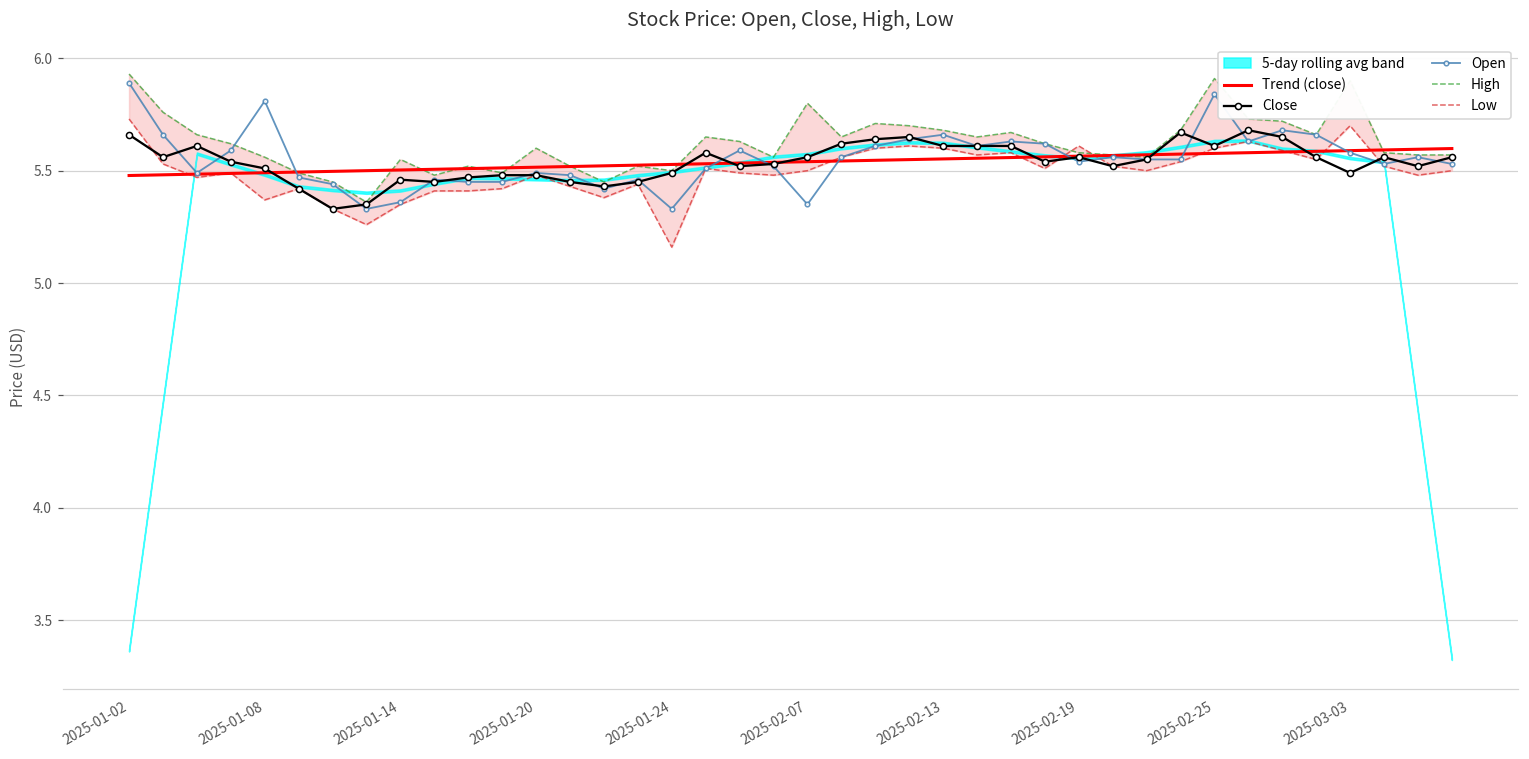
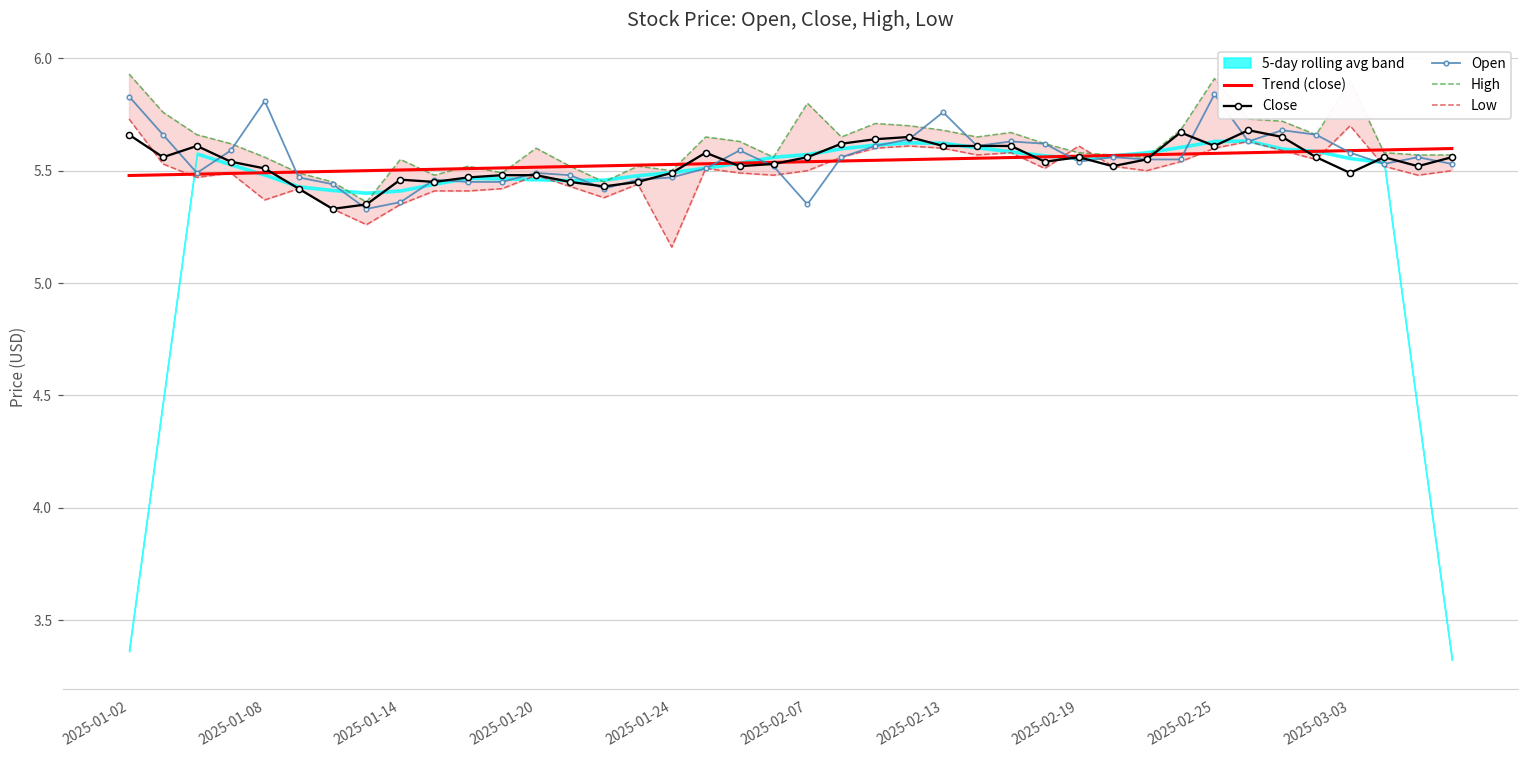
  {
    "Trend (close)": {
      "2025-01-02": 5.48,
      "2025-01-14": 5.50,
      "2025-01-20": 5.52,
      "2025-01-24": 5.53,
      "2025-02-07": 5.54,
      "2025-02-13": 5.55,
      "2025-02-25": 5.58
    },
    "Close": {
      "2025-01-02": 5.66,
      "2025-01-08": 5.51,
      "2025-01-14": 5.46,
      "2025-02-07": 5.56,
      "2025-03-03": 5.49
    },
    "Open": {
-     "2025-01-02": 5.89,
+     "2025-01-02": 5.83,
      "2025-01-08": 5.81,
-     "2025-01-24": 5.33,
+     "2025-01-24": 5.47,
      "2025-02-07": 5.35,
-     "2025-02-13": 5.66,
+     "2025-02-13": 5.76,
      "2025-02-19": 5.54,
      "2025-02-25": 5.84
    },
    "High": {
      "2025-02-19": 5.58
    },
    "Low": {
      "2025-01-02": 5.73,
      "2025-01-08": 5.37,
      "2025-01-24": 5.16,
      "2025-02-07": 5.50,
      "2025-03-03": 5.70
    }
  }
